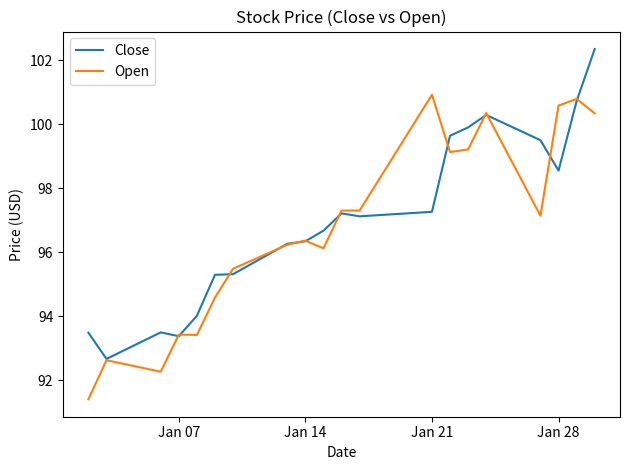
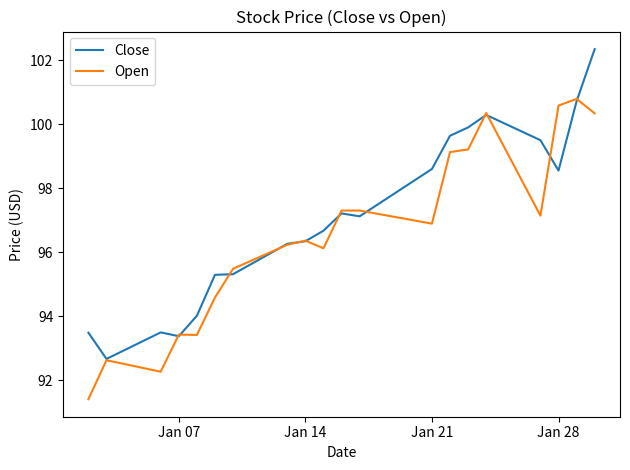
  {
    "Close": {
-     "Jan 21": 97.3,
+     "Jan 21": 98.6,
      "Jan 28": 98.6
    },
    "Open": {
-     "Jan 21": 100.9,
+     "Jan 21": 96.9,
      "Jan 28": 100.6
    }
  }
